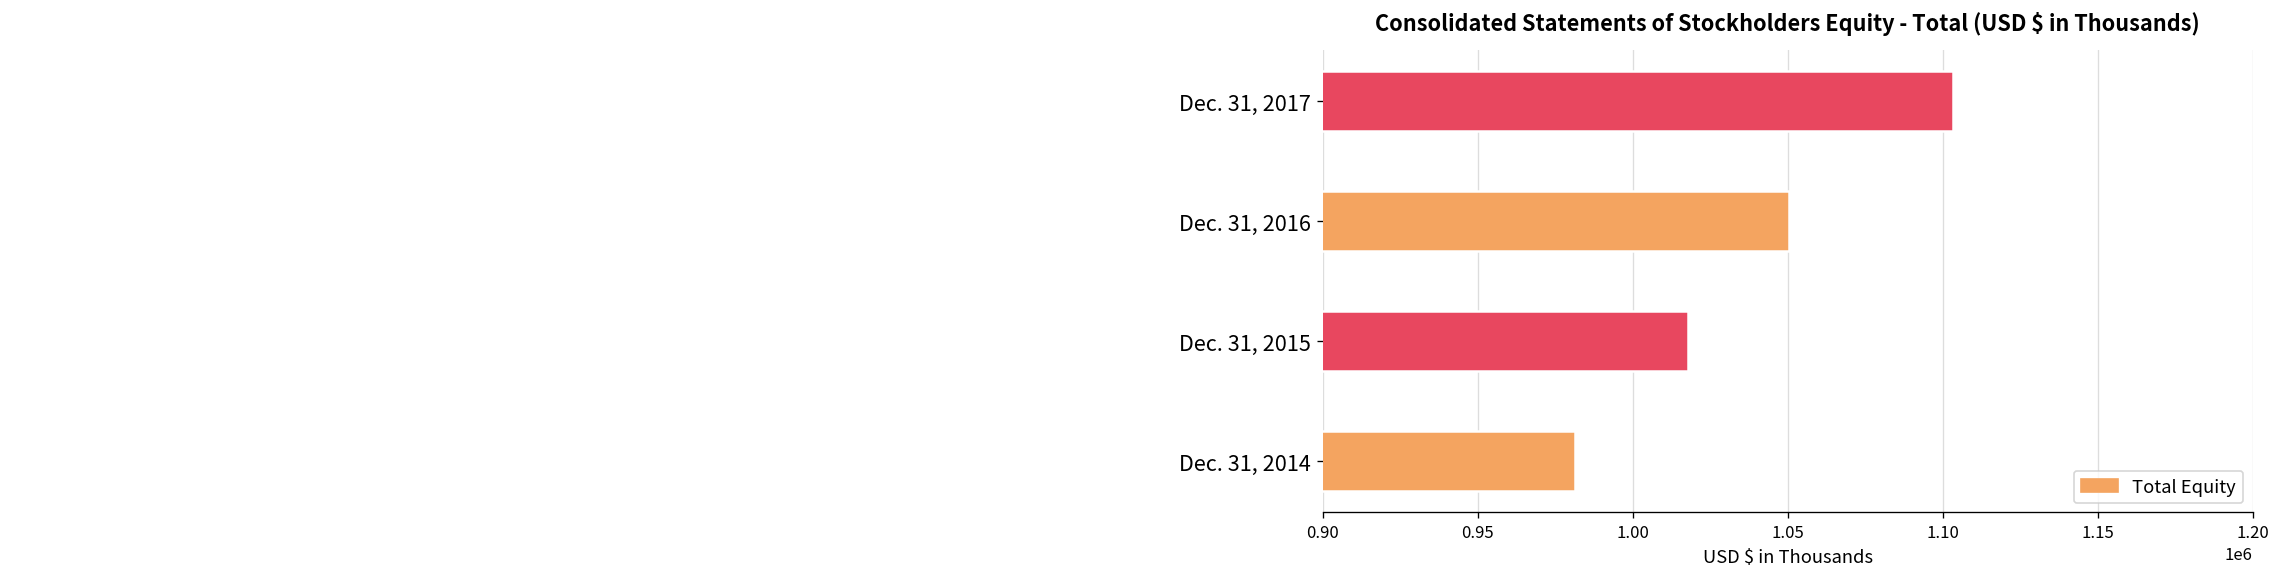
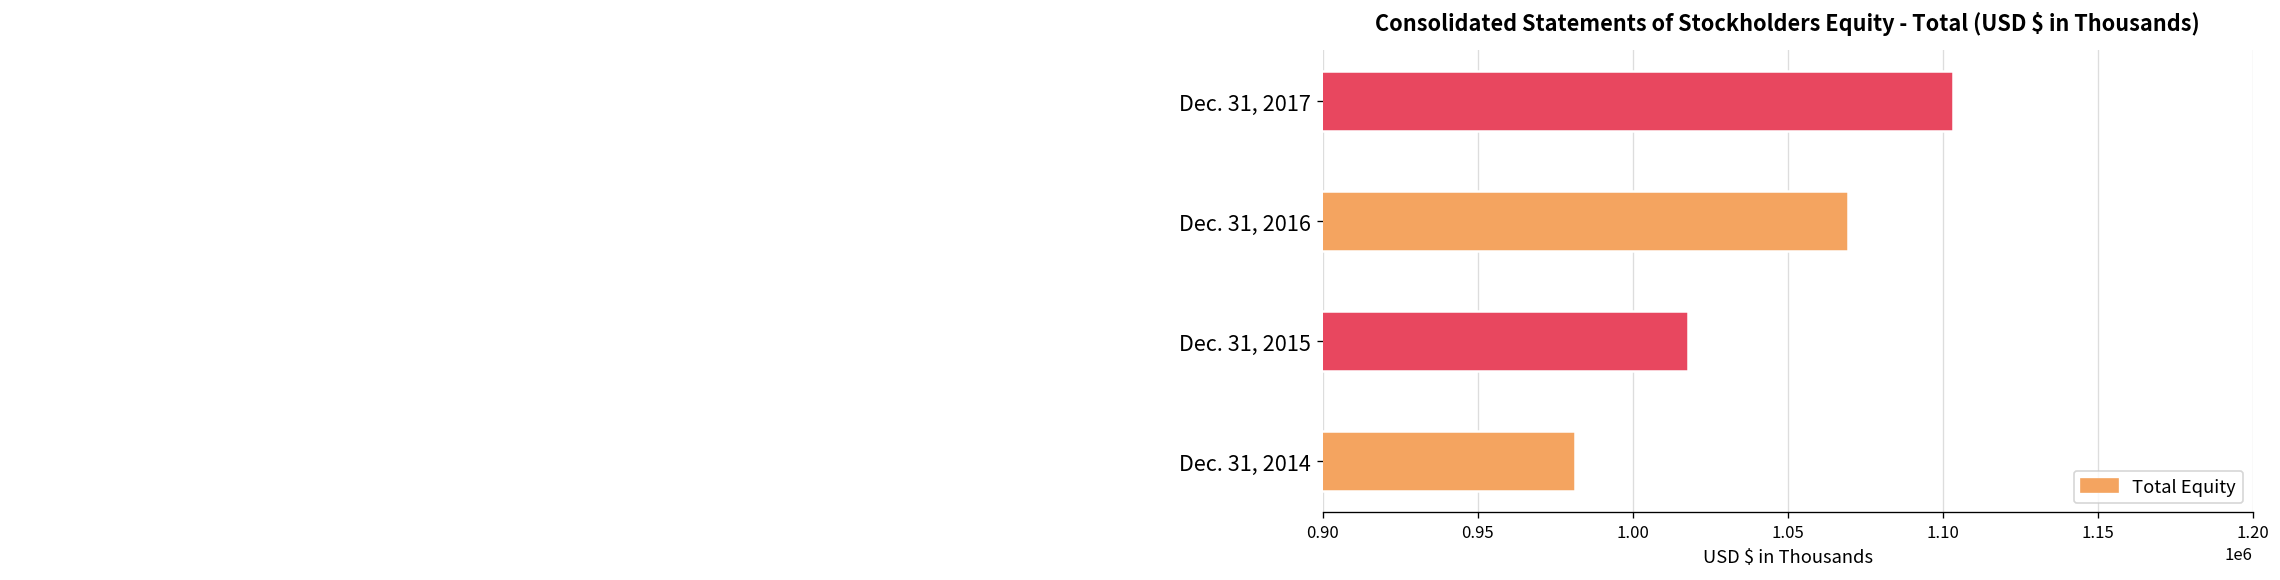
  {
    "Dec. 31, 2017": "1,103,493",
-   "Dec. 31, 2016": "1,050,579",
+   "Dec. 31, 2016": "1,069,528",
    "Dec. 31, 2015": "1,017,821",
    "Dec. 31, 2014": "981,466"
  }
